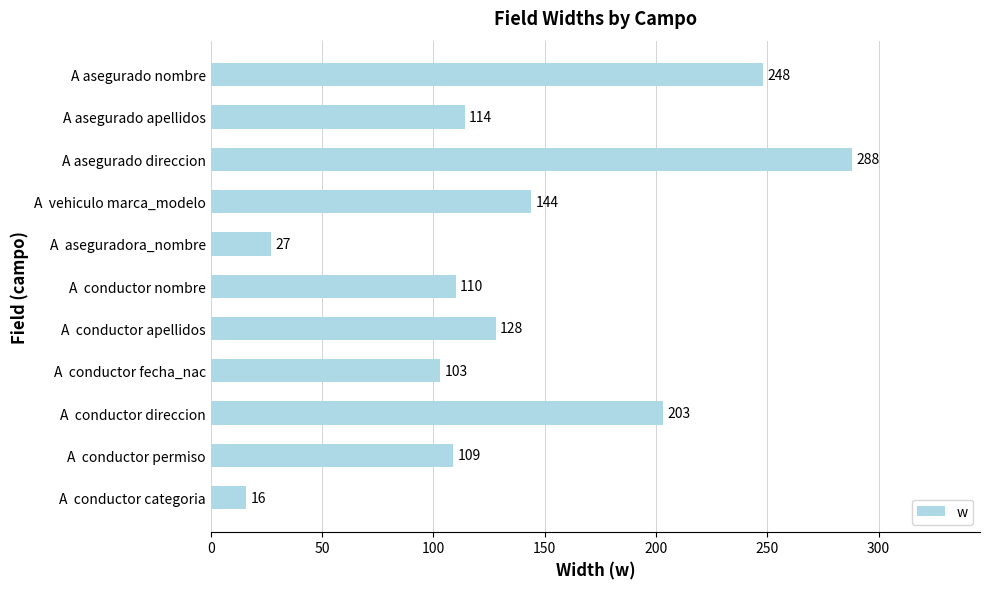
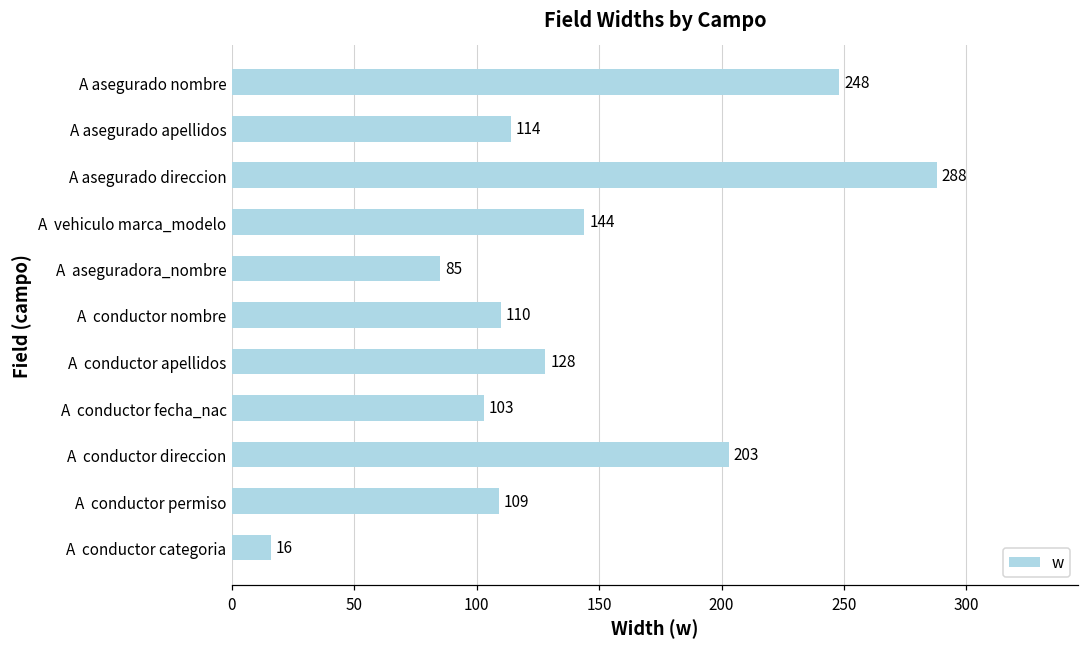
  {
    "A asegurado nombre": 248,
    "A asegurado apellidos": 114,
    "A asegurado direccion": 288,
    "A vehiculo marca_modelo": 144,
-   "A aseguradora_nombre": 27,
+   "A aseguradora_nombre": 85,
    "A conductor nombre": 110,
    "A conductor apellidos": 128,
    "A conductor fecha_nac": 103,
    "A conductor direccion": 203,
    "A conductor permiso": 109,
    "A conductor categoria": 16
  }
